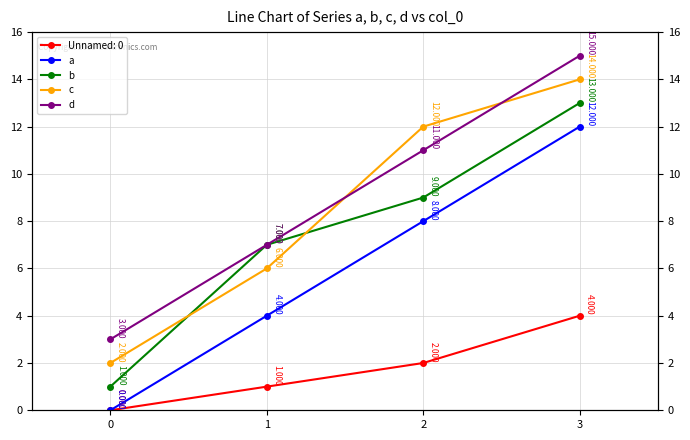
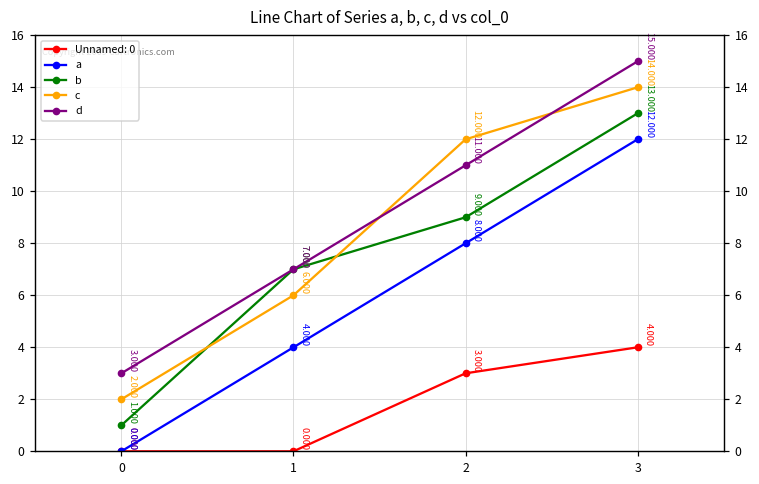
  {
    "Unnamed: 0": {
-     "1": 1.000,
-     "2": 2.000,
+     "1": 0.000,
+     "2": 3.000,
      "3": 4.000
    },
    "a": {
      "1": 4.000,
      "2": 8.000,
      "3": 12.000
    },
    "b": {
      "0": 1.000,
      "2": 9.000,
      "3": 13.000
    },
    "c": {
      "0": 2.000,
      "1": 6.000,
      "2": 12.000,
      "3": 14.000
    },
    "d": {
      "0": 3.000,
      "2": 11.000,
      "3": 15.000
    }
  }
